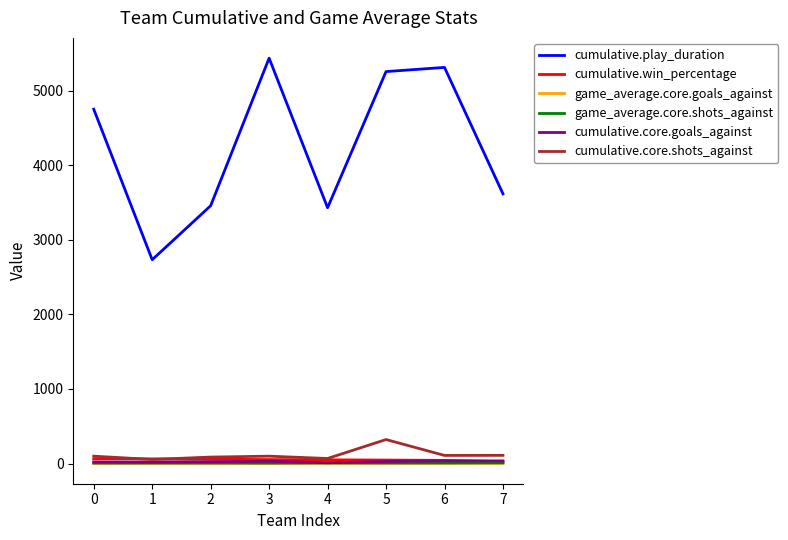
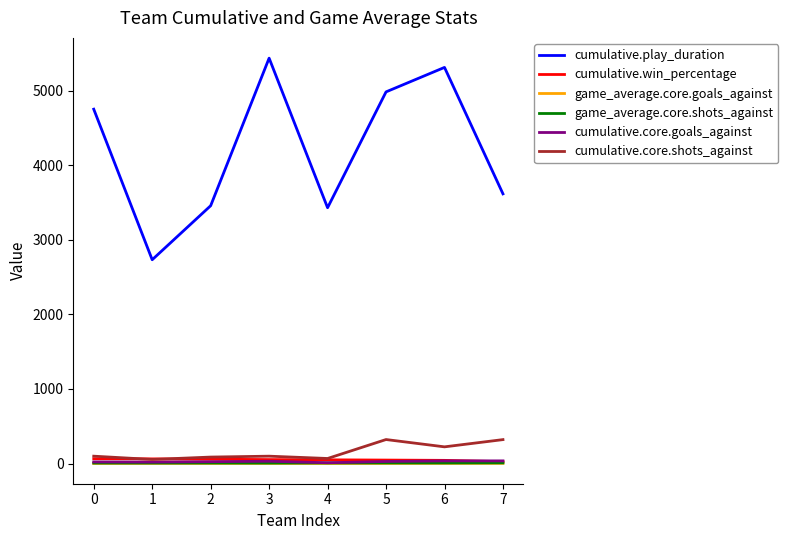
  {
    "cumulative.play_duration": {
      "0": 4800,
      "1": 2700,
      "2": 3500,
      "3": 5400,
      "4": 3400,
-     "5": 5300,
+     "5": 5000,
      "6": 5300,
      "7": 3600
    },
    "cumulative.win_percentage": {
      "0": 100
    },
    "cumulative.core.shots_against": {
      "0": 100,
      "3": 100,
      "5": 300,
-     "6": 100,
-     "7": 100
+     "6": 200,
+     "7": 300
    }
  }
